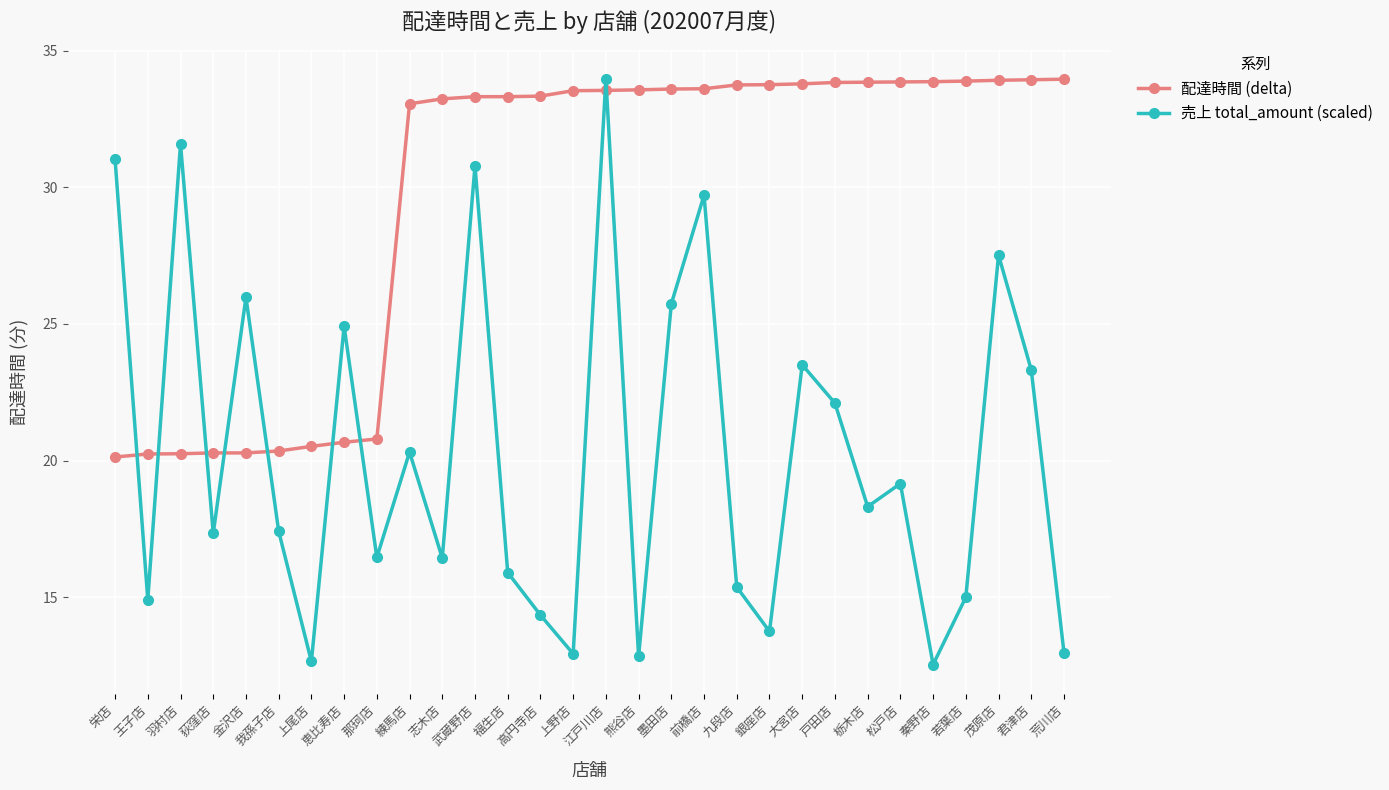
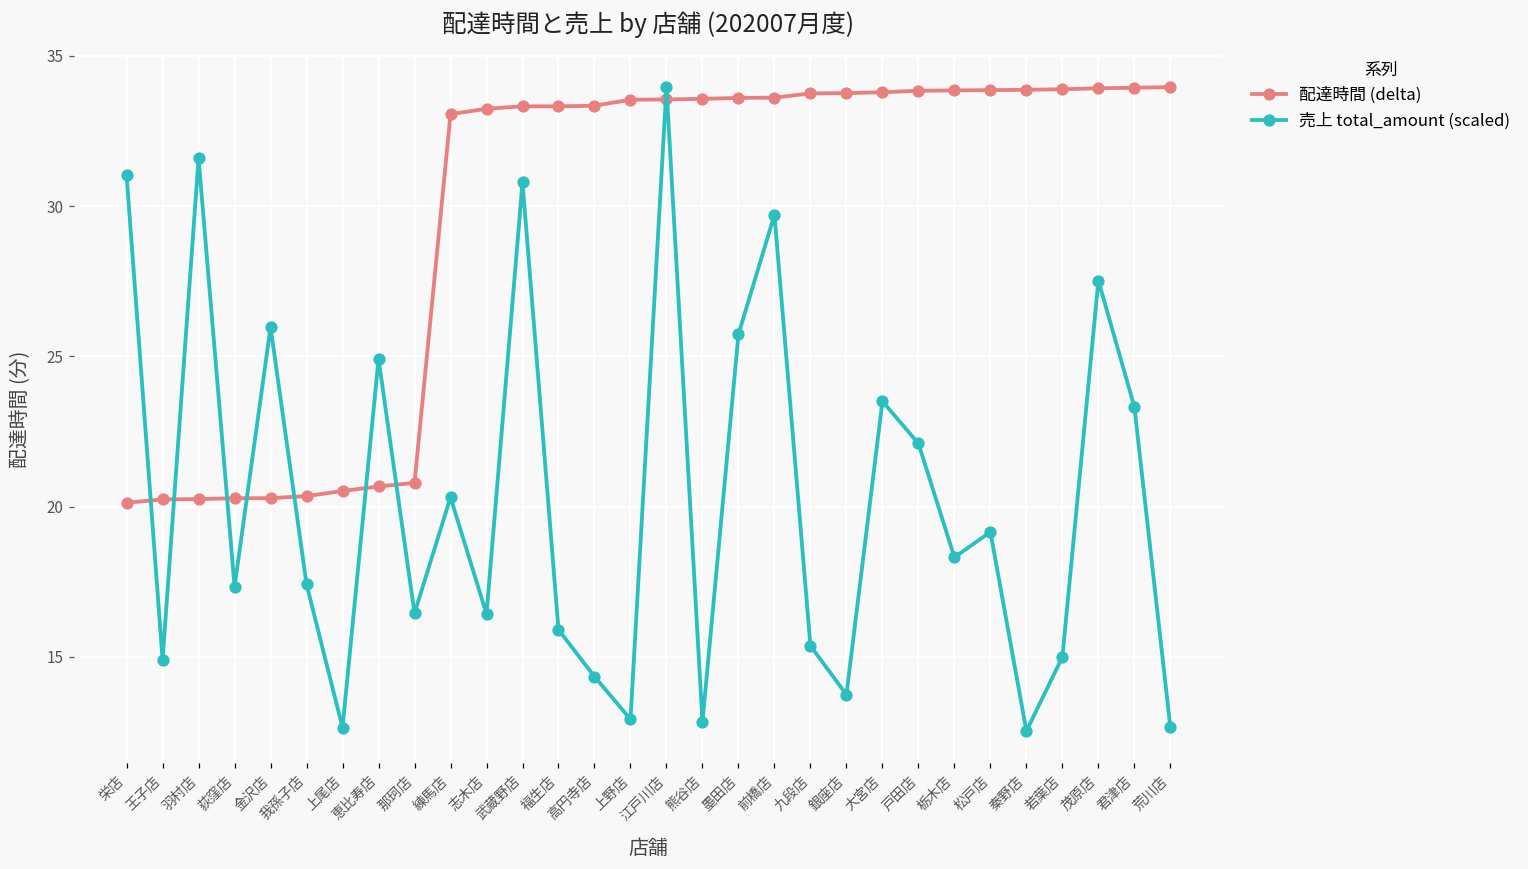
  {
    "配達時間 (delta)": {
      "栄店": 20.1,
      "王子店": 20.2,
      "羽村店": 20.3,
      "荻窪店": 20.3,
      "金沢店": 20.3,
      "我孫子店": 20.4,
      "上尾店": 20.5,
      "恵比寿店": 20.7,
      "那珂店": 20.8,
      "練馬店": 33.1,
      "志木店": 33.2,
      "武蔵野店": 33.3,
      "福生店": 33.3,
      "高円寺店": 33.3,
      "上野店": 33.5,
      "江戸川店": 33.6,
      "熊谷店": 33.6,
      "墨田店": 33.6,
      "前橋店": 33.6,
      "九段店": 33.8,
      "銀座店": 33.8,
      "大宮店": 33.8,
      "戸田店": 33.8,
      "栃木店": 33.9,
      "松戸店": 33.9,
      "秦野店": 33.9,
      "若葉店": 33.9,
      "茂原店": 33.9,
      "君津店": 33.9,
      "荒川店": 34.0
    },
    "売上 total_amount (scaled)": {
      "栄店": 31.0,
      "王子店": 14.9,
      "羽村店": 31.6,
      "荻窪店": 17.3,
      "金沢店": 26.0,
      "我孫子店": 17.4,
      "上尾店": 12.6,
      "恵比寿店": 24.9,
      "那珂店": 16.5,
      "練馬店": 20.3,
      "志木店": 16.4,
      "武蔵野店": 30.8,
      "福生店": 15.9,
      "高円寺店": 14.3,
      "上野店": 12.9,
      "江戸川店": 34.0,
      "熊谷店": 12.8,
      "墨田店": 25.7,
      "前橋店": 29.7,
      "九段店": 15.4,
      "銀座店": 13.7,
      "大宮店": 23.5,
      "戸田店": 22.1,
      "栃木店": 18.3,
      "松戸店": 19.2,
      "秦野店": 12.5,
      "若葉店": 15.0,
      "茂原店": 27.5,
      "君津店": 23.3,
-     "荒川店": 13.0
+     "荒川店": 12.7
    }
  }
